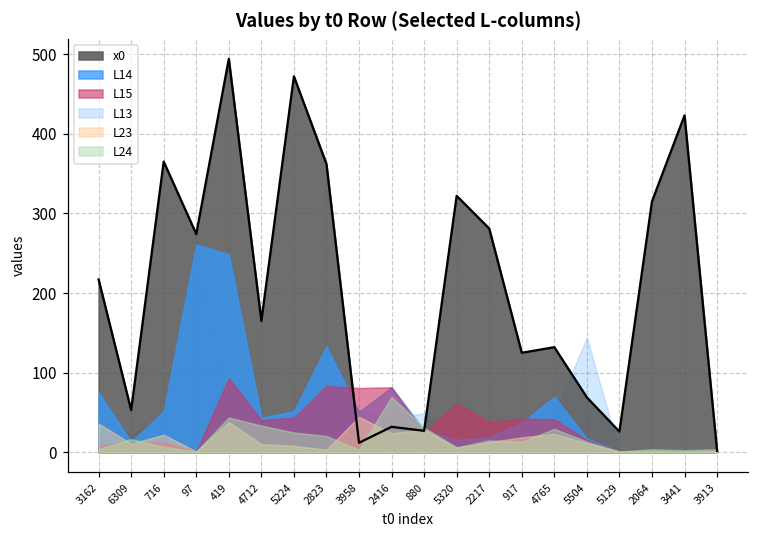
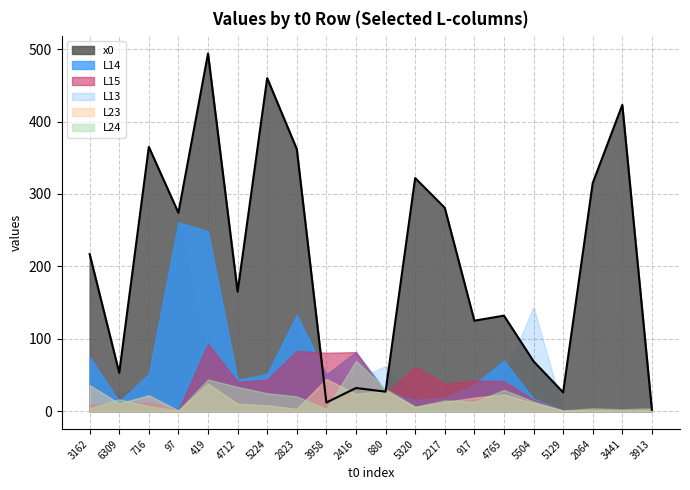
  {
    "x0": {
      "3162": 220,
      "6309": 50,
      "716": 370,
      "97": 270,
      "419": 490,
      "4712": 170,
-     "5224": 470,
+     "5224": 460,
      "2823": 360,
      "3958": 10,
      "2416": 30,
      "5320": 320,
      "2217": 280,
      "917": 130,
      "4765": 130,
      "5504": 70,
      "5129": 30,
      "2064": 320,
      "3441": 420
    },
    "L14": {
      "3162": 80,
      "716": 50,
      "419": 250,
      "5224": 50,
      "2823": 130,
      "2217": 20,
      "917": 40,
      "4765": 70
    },
    "L15": {
      "3162": 10,
      "716": 10,
      "419": 90,
      "5224": 40,
      "2823": 80,
      "3958": 80,
      "5320": 60,
      "2217": 40,
      "917": 40,
      "4765": 40
    },
    "L13": {
      "3162": 50,
      "6309": 20,
      "716": 40,
      "419": 70,
      "5224": 20,
      "2823": 100,
      "2416": 40,
-     "880": 50,
+     "880": 60,
      "2217": 30,
      "4765": 50,
      "5504": 140
    },
    "L23": {
      "3162": 40,
      "716": 20,
      "419": 40,
      "4712": 10,
      "5224": 10,
      "3958": 40,
      "2416": 20,
      "4765": 20
    },
    "L24": {
      "3162": 0,
      "716": 10,
      "419": 40,
      "4712": 30,
      "5224": 20,
      "2823": 20,
      "2416": 70,
      "917": 10,
      "4765": 30
    }
  }
